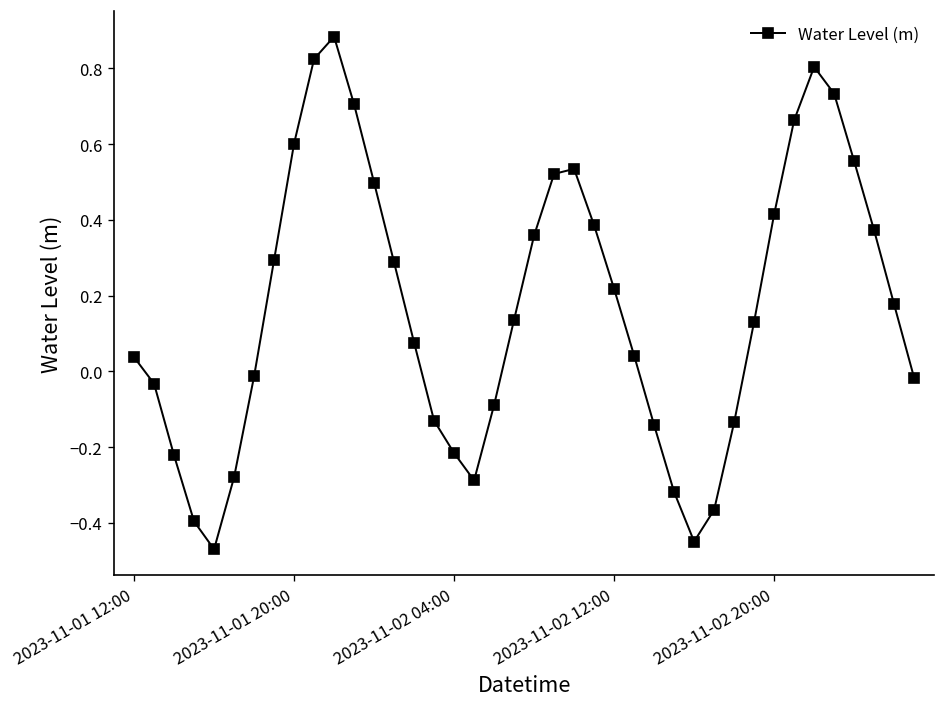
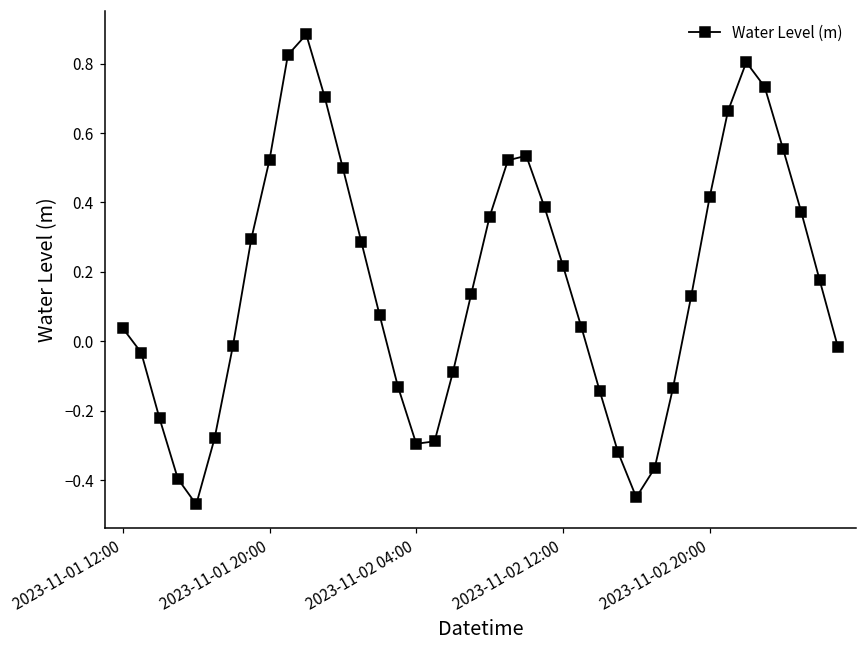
  {
    "2023-11-01 12:00": 0.04,
-   "2023-11-01 20:00": 0.60,
-   "2023-11-02 04:00": -0.22,
+   "2023-11-01 20:00": 0.52,
+   "2023-11-02 04:00": -0.30,
    "2023-11-02 12:00": 0.22,
    "2023-11-02 20:00": 0.41
  }
